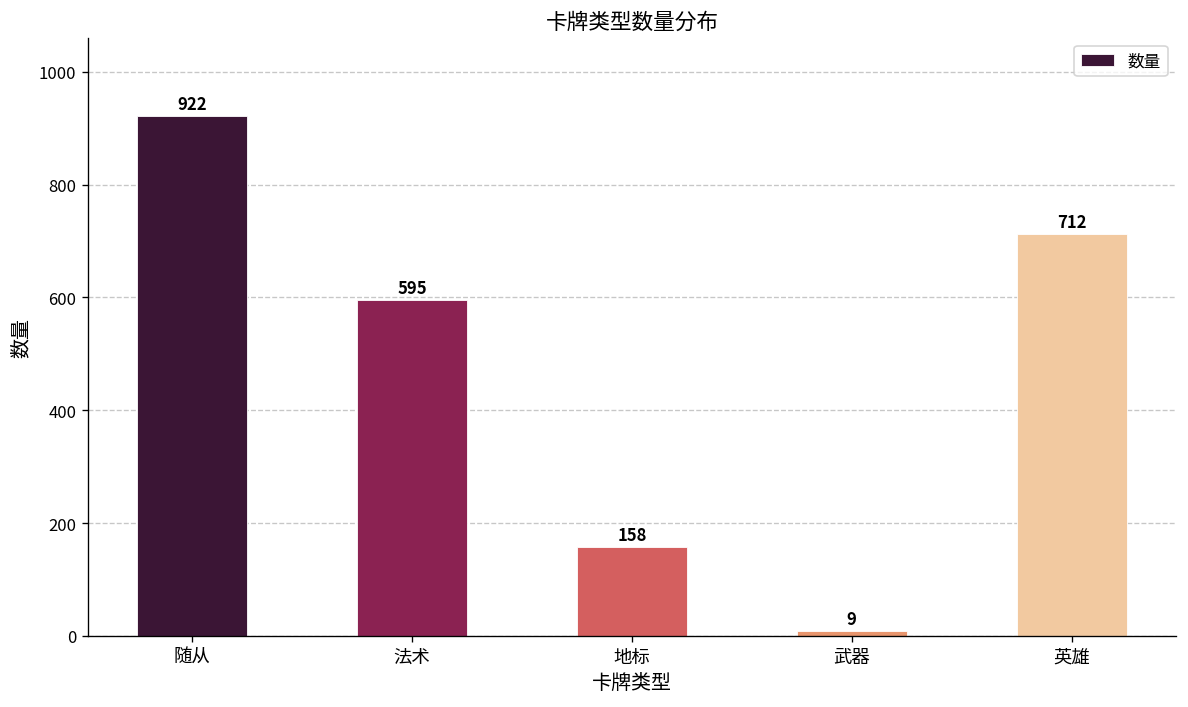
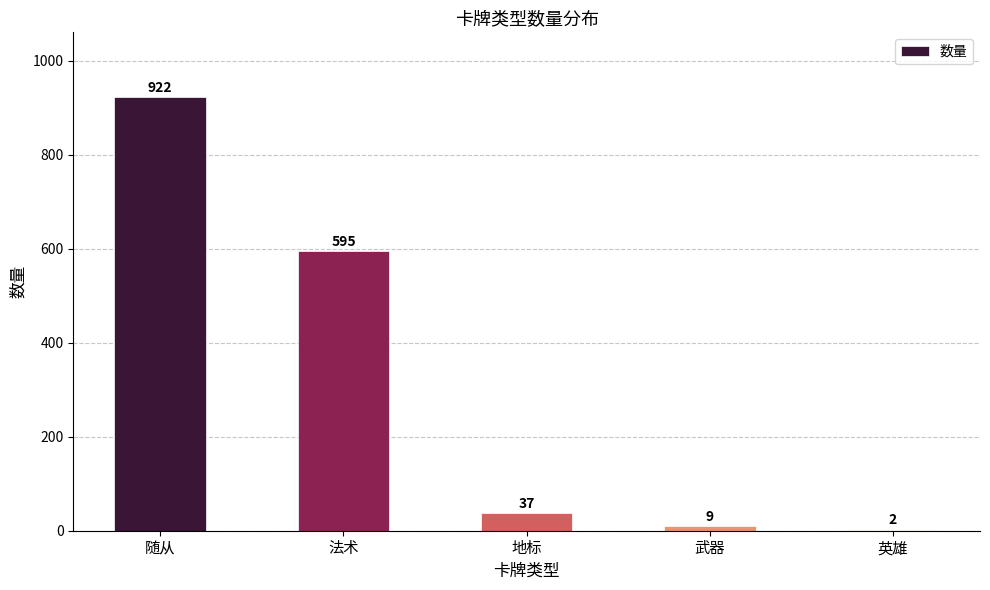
  {
    "随从": 922,
    "法术": 595,
-   "地标": 158,
+   "地标": 37,
    "武器": 9,
-   "英雄": 712
+   "英雄": 2
  }
